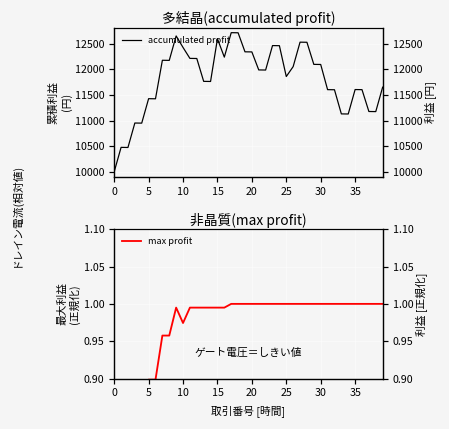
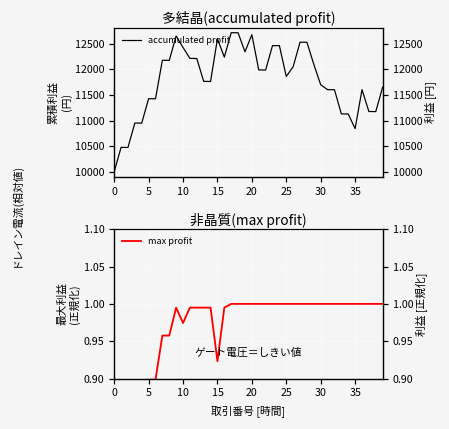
  {
    "多結晶(accumulated profit)": {
      "0": 10000,
      "5": 11400,
      "10": 12400,
      "15": 12600,
-     "20": 12300,
+     "20": 12700,
      "25": 11900,
-     "30": 12100,
-     "35": 11600
+     "30": 11700,
+     "35": 10800
    },
    "非晶質(max profit)": {
      "5": 0.90,
      "10": 0.97,
-     "15": 0.99,
+     "15": 0.92,
      "20": 1.00,
      "25": 1.00,
      "30": 1.00,
      "35": 1.00
    }
  }
